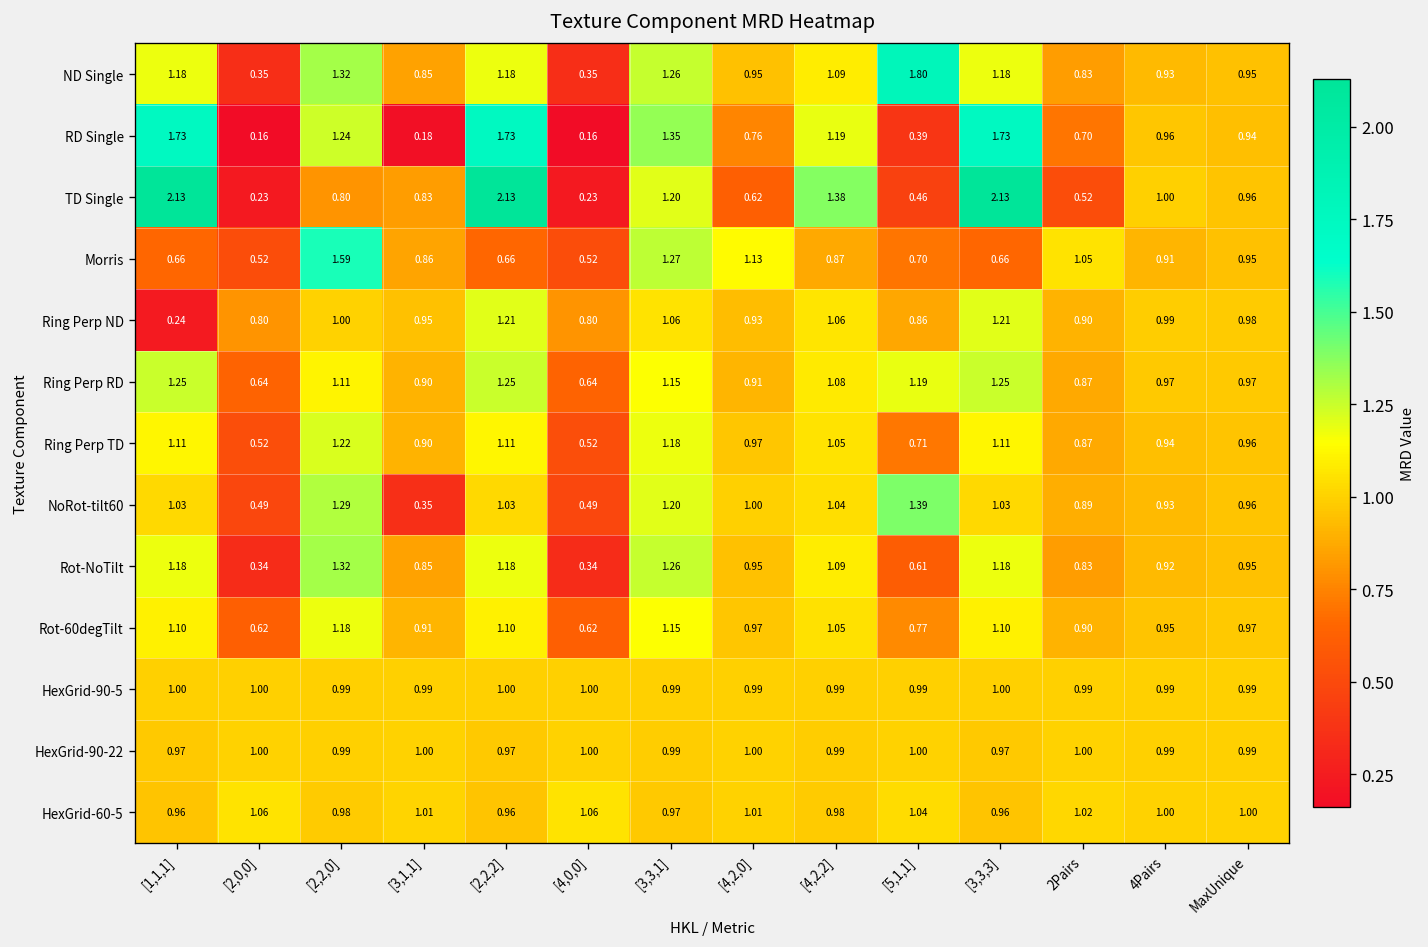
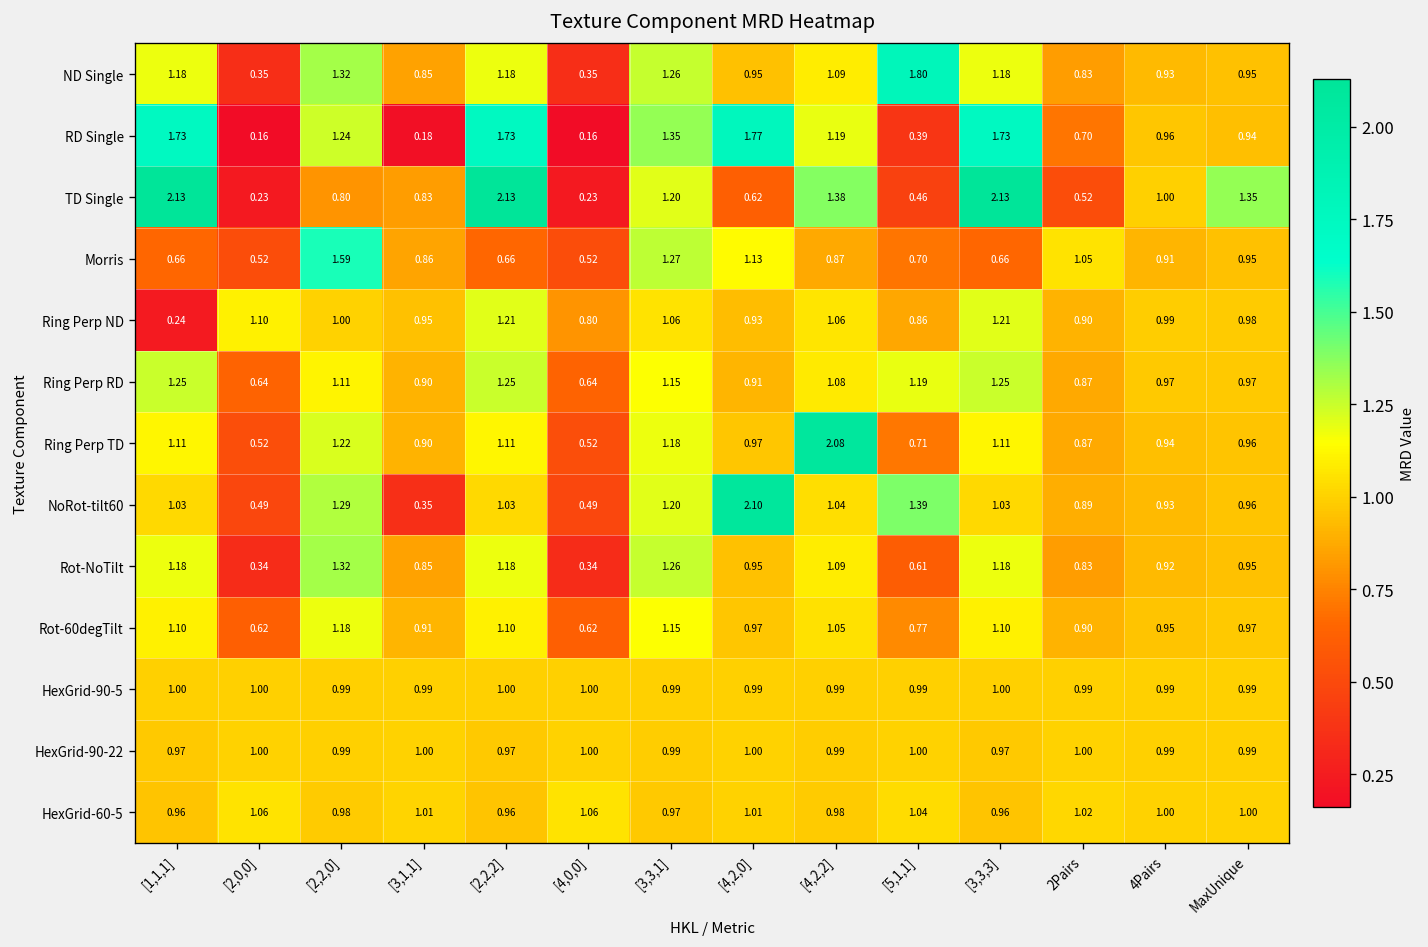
  {
    "ND Single": {
      "[1,1,1]": 1.18,
      "[2,0,0]": 0.35,
      "[2,2,0]": 1.32,
      "[3,1,1]": 0.85,
      "[2,2,2]": 1.18,
      "[4,0,0]": 0.35,
      "[3,3,1]": 1.26,
      "[4,2,0]": 0.95,
      "[4,2,2]": 1.09,
      "[5,1,1]": 1.80,
      "[3,3,3]": 1.18,
      "2Pairs": 0.83,
      "4Pairs": 0.93,
      "MaxUnique": 0.95
    },
    "RD Single": {
      "[1,1,1]": 1.73,
      "[2,0,0]": 0.16,
      "[2,2,0]": 1.24,
      "[3,1,1]": 0.18,
      "[2,2,2]": 1.73,
      "[4,0,0]": 0.16,
      "[3,3,1]": 1.35,
-     "[4,2,0]": 0.76,
+     "[4,2,0]": 1.77,
      "[4,2,2]": 1.19,
      "[5,1,1]": 0.39,
      "[3,3,3]": 1.73,
      "2Pairs": 0.70,
      "4Pairs": 0.96,
      "MaxUnique": 0.94
    },
    "TD Single": {
      "[1,1,1]": 2.13,
      "[2,0,0]": 0.23,
      "[2,2,0]": 0.80,
      "[3,1,1]": 0.83,
      "[2,2,2]": 2.13,
      "[4,0,0]": 0.23,
      "[3,3,1]": 1.20,
      "[4,2,0]": 0.62,
      "[4,2,2]": 1.38,
      "[5,1,1]": 0.46,
      "[3,3,3]": 2.13,
      "2Pairs": 0.52,
      "4Pairs": 1.00,
-     "MaxUnique": 0.96
+     "MaxUnique": 1.35
    },
    "Morris": {
      "[1,1,1]": 0.66,
      "[2,0,0]": 0.52,
      "[2,2,0]": 1.59,
      "[3,1,1]": 0.86,
      "[2,2,2]": 0.66,
      "[4,0,0]": 0.52,
      "[3,3,1]": 1.27,
      "[4,2,0]": 1.13,
      "[4,2,2]": 0.87,
      "[5,1,1]": 0.70,
      "[3,3,3]": 0.66,
      "2Pairs": 1.05,
      "4Pairs": 0.91,
      "MaxUnique": 0.95
    },
    "Ring Perp ND": {
      "[1,1,1]": 0.24,
-     "[2,0,0]": 0.80,
+     "[2,0,0]": 1.10,
      "[2,2,0]": 1.00,
      "[3,1,1]": 0.95,
      "[2,2,2]": 1.21,
      "[4,0,0]": 0.80,
      "[3,3,1]": 1.06,
      "[4,2,0]": 0.93,
      "[4,2,2]": 1.06,
      "[5,1,1]": 0.86,
      "[3,3,3]": 1.21,
      "2Pairs": 0.90,
      "4Pairs": 0.99,
      "MaxUnique": 0.98
    },
    "Ring Perp RD": {
      "[1,1,1]": 1.25,
      "[2,0,0]": 0.64,
      "[2,2,0]": 1.11,
      "[3,1,1]": 0.90,
      "[2,2,2]": 1.25,
      "[4,0,0]": 0.64,
      "[3,3,1]": 1.15,
      "[4,2,0]": 0.91,
      "[4,2,2]": 1.08,
      "[5,1,1]": 1.19,
      "[3,3,3]": 1.25,
      "2Pairs": 0.87,
      "4Pairs": 0.97,
      "MaxUnique": 0.97
    },
    "Ring Perp TD": {
      "[1,1,1]": 1.11,
      "[2,0,0]": 0.52,
      "[2,2,0]": 1.22,
      "[3,1,1]": 0.90,
      "[2,2,2]": 1.11,
      "[4,0,0]": 0.52,
      "[3,3,1]": 1.18,
      "[4,2,0]": 0.97,
-     "[4,2,2]": 1.05,
+     "[4,2,2]": 2.08,
      "[5,1,1]": 0.71,
      "[3,3,3]": 1.11,
      "2Pairs": 0.87,
      "4Pairs": 0.94,
      "MaxUnique": 0.96
    },
    "NoRot-tilt60": {
      "[1,1,1]": 1.03,
      "[2,0,0]": 0.49,
      "[2,2,0]": 1.29,
      "[3,1,1]": 0.35,
      "[2,2,2]": 1.03,
      "[4,0,0]": 0.49,
      "[3,3,1]": 1.20,
-     "[4,2,0]": 1.00,
+     "[4,2,0]": 2.10,
      "[4,2,2]": 1.04,
      "[5,1,1]": 1.39,
      "[3,3,3]": 1.03,
      "2Pairs": 0.89,
      "4Pairs": 0.93,
      "MaxUnique": 0.96
    },
    "Rot-NoTilt": {
      "[1,1,1]": 1.18,
      "[2,0,0]": 0.34,
      "[2,2,0]": 1.32,
      "[3,1,1]": 0.85,
      "[2,2,2]": 1.18,
      "[4,0,0]": 0.34,
      "[3,3,1]": 1.26,
      "[4,2,0]": 0.95,
      "[4,2,2]": 1.09,
      "[5,1,1]": 0.61,
      "[3,3,3]": 1.18,
      "2Pairs": 0.83,
      "4Pairs": 0.92,
      "MaxUnique": 0.95
    },
    "Rot-60degTilt": {
      "[1,1,1]": 1.10,
      "[2,0,0]": 0.62,
      "[2,2,0]": 1.18,
      "[3,1,1]": 0.91,
      "[2,2,2]": 1.10,
      "[4,0,0]": 0.62,
      "[3,3,1]": 1.15,
      "[4,2,0]": 0.97,
      "[4,2,2]": 1.05,
      "[5,1,1]": 0.77,
      "[3,3,3]": 1.10,
      "2Pairs": 0.90,
      "4Pairs": 0.95,
      "MaxUnique": 0.97
    },
    "HexGrid-90-5": {
      "[1,1,1]": 1.00,
      "[2,0,0]": 1.00,
      "[2,2,0]": 0.99,
      "[3,1,1]": 0.99,
      "[2,2,2]": 1.00,
      "[4,0,0]": 1.00,
      "[3,3,1]": 0.99,
      "[4,2,0]": 0.99,
      "[4,2,2]": 0.99,
      "[5,1,1]": 0.99,
      "[3,3,3]": 1.00,
      "2Pairs": 0.99,
      "4Pairs": 0.99,
      "MaxUnique": 0.99
    },
    "HexGrid-90-22": {
      "[1,1,1]": 0.97,
      "[2,0,0]": 1.00,
      "[2,2,0]": 0.99,
      "[3,1,1]": 1.00,
      "[2,2,2]": 0.97,
      "[4,0,0]": 1.00,
      "[3,3,1]": 0.99,
      "[4,2,0]": 1.00,
      "[4,2,2]": 0.99,
      "[5,1,1]": 1.00,
      "[3,3,3]": 0.97,
      "2Pairs": 1.00,
      "4Pairs": 0.99,
      "MaxUnique": 0.99
    },
    "HexGrid-60-5": {
      "[1,1,1]": 0.96,
      "[2,0,0]": 1.06,
      "[2,2,0]": 0.98,
      "[3,1,1]": 1.01,
      "[2,2,2]": 0.96,
      "[4,0,0]": 1.06,
      "[3,3,1]": 0.97,
      "[4,2,0]": 1.01,
      "[4,2,2]": 0.98,
      "[5,1,1]": 1.04,
      "[3,3,3]": 0.96,
      "2Pairs": 1.02,
      "4Pairs": 1.00,
      "MaxUnique": 1.00
    }
  }
